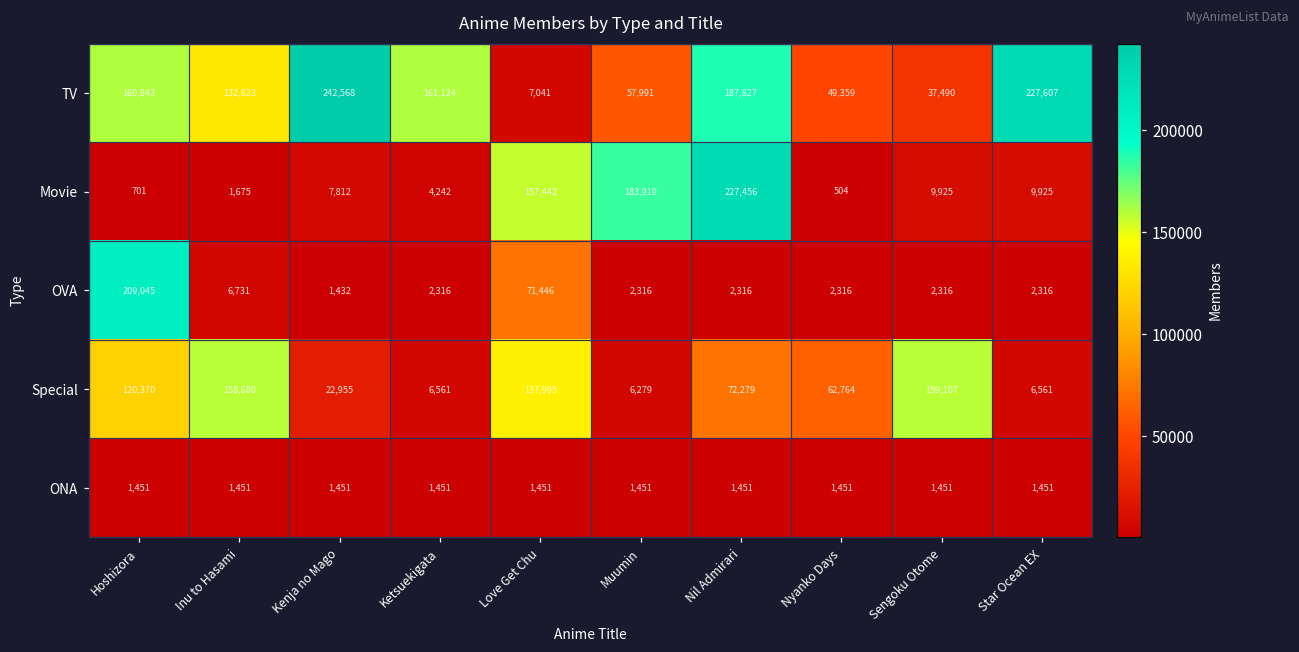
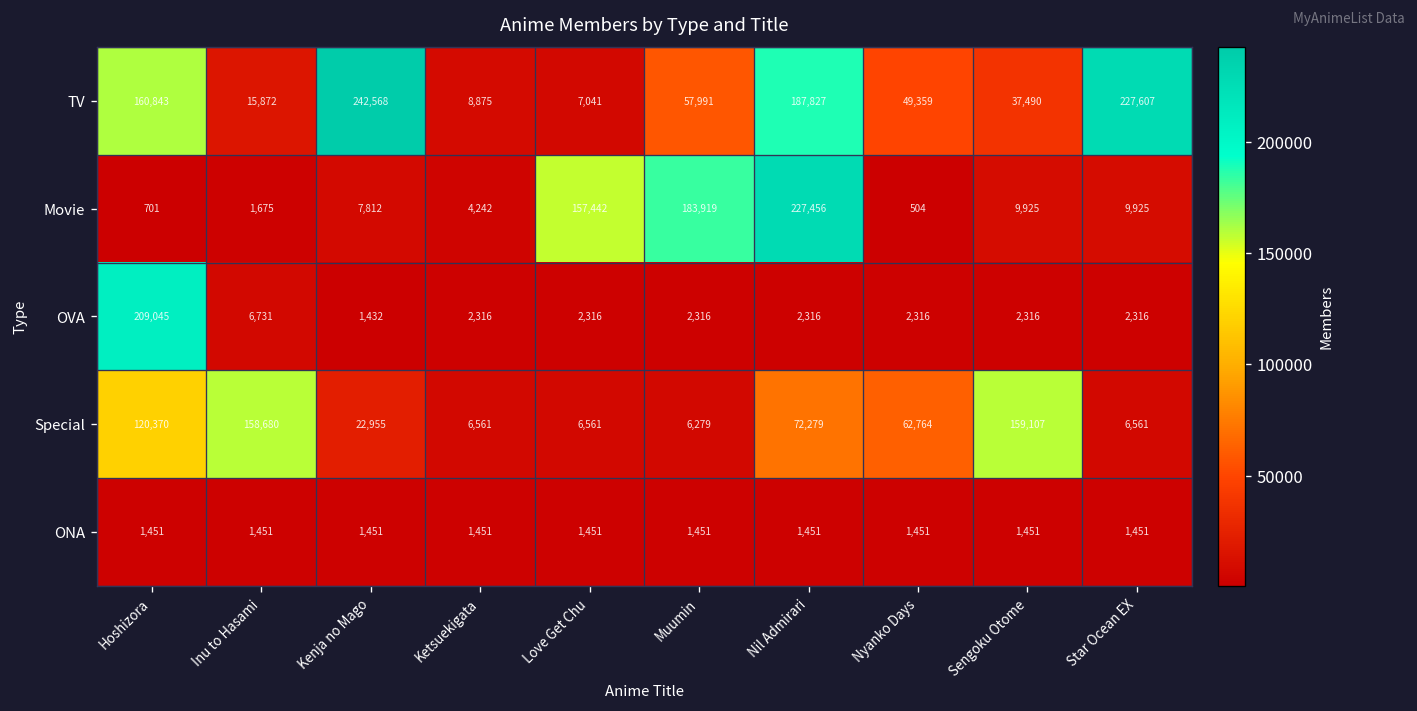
  {
    "TV": {
      "Hoshizora": "160,843",
-     "Inu to Hasami": "132,823",
+     "Inu to Hasami": "15,872",
      "Kenja no Mago": "242,568",
-     "Ketsuekigata": "161,124",
+     "Ketsuekigata": "8,875",
      "Love Get Chu": "7,041",
      "Muumin": "57,991",
      "Nil Admirari": "187,827",
      "Nyanko Days": "49,359",
      "Sengoku Otome": "37,490",
      "Star Ocean EX": "227,607"
    },
    "Movie": {
      "Hoshizora": "701",
      "Inu to Hasami": "1,675",
      "Kenja no Mago": "7,812",
      "Ketsuekigata": "4,242",
      "Love Get Chu": "157,442",
      "Muumin": "183,919",
      "Nil Admirari": "227,456",
      "Nyanko Days": "504",
      "Sengoku Otome": "9,925",
      "Star Ocean EX": "9,925"
    },
    "OVA": {
      "Hoshizora": "209,045",
      "Inu to Hasami": "6,731",
      "Kenja no Mago": "1,432",
      "Ketsuekigata": "2,316",
-     "Love Get Chu": "71,446",
+     "Love Get Chu": "2,316",
      "Muumin": "2,316",
      "Nil Admirari": "2,316",
      "Nyanko Days": "2,316",
      "Sengoku Otome": "2,316",
      "Star Ocean EX": "2,316"
    },
    "Special": {
      "Hoshizora": "120,370",
      "Inu to Hasami": "158,680",
      "Kenja no Mago": "22,955",
      "Ketsuekigata": "6,561",
-     "Love Get Chu": "137,995",
+     "Love Get Chu": "6,561",
      "Muumin": "6,279",
      "Nil Admirari": "72,279",
      "Nyanko Days": "62,764",
      "Sengoku Otome": "159,107",
      "Star Ocean EX": "6,561"
    },
    "ONA": {
      "Hoshizora": "1,451",
      "Inu to Hasami": "1,451",
      "Kenja no Mago": "1,451",
      "Ketsuekigata": "1,451",
      "Love Get Chu": "1,451",
      "Muumin": "1,451",
      "Nil Admirari": "1,451",
      "Nyanko Days": "1,451",
      "Sengoku Otome": "1,451",
      "Star Ocean EX": "1,451"
    }
  }
